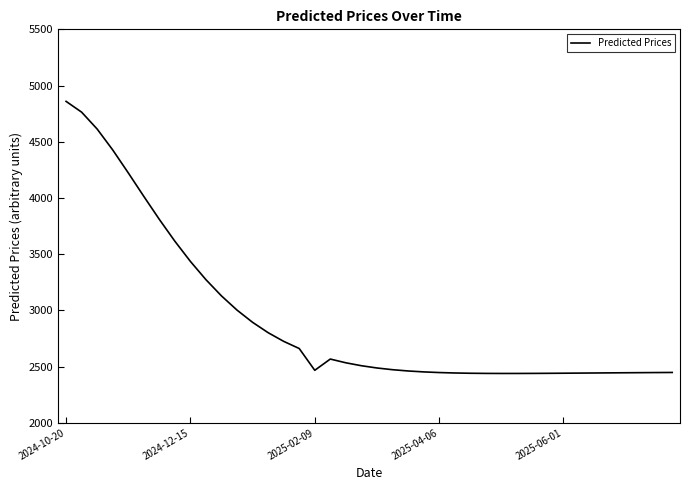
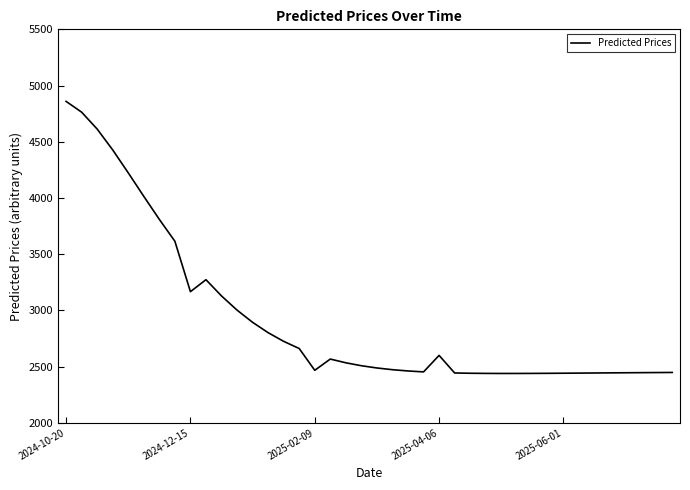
  {
    "2024-10-20": 4860,
-   "2024-12-15": 3440,
+   "2024-12-15": 3170,
    "2025-02-09": 2470,
-   "2025-04-06": 2450,
+   "2025-04-06": 2600,
    "2025-06-01": 2440
  }
